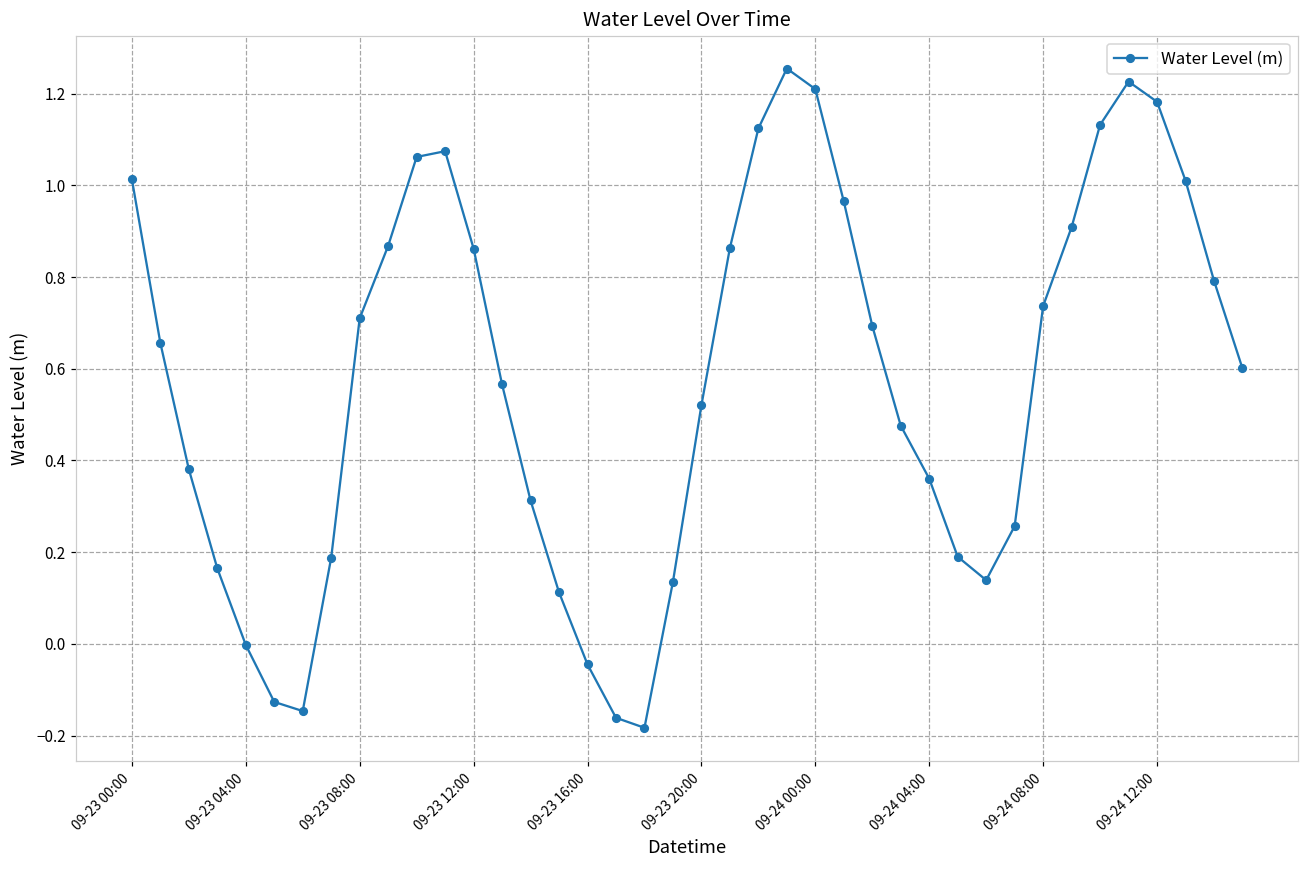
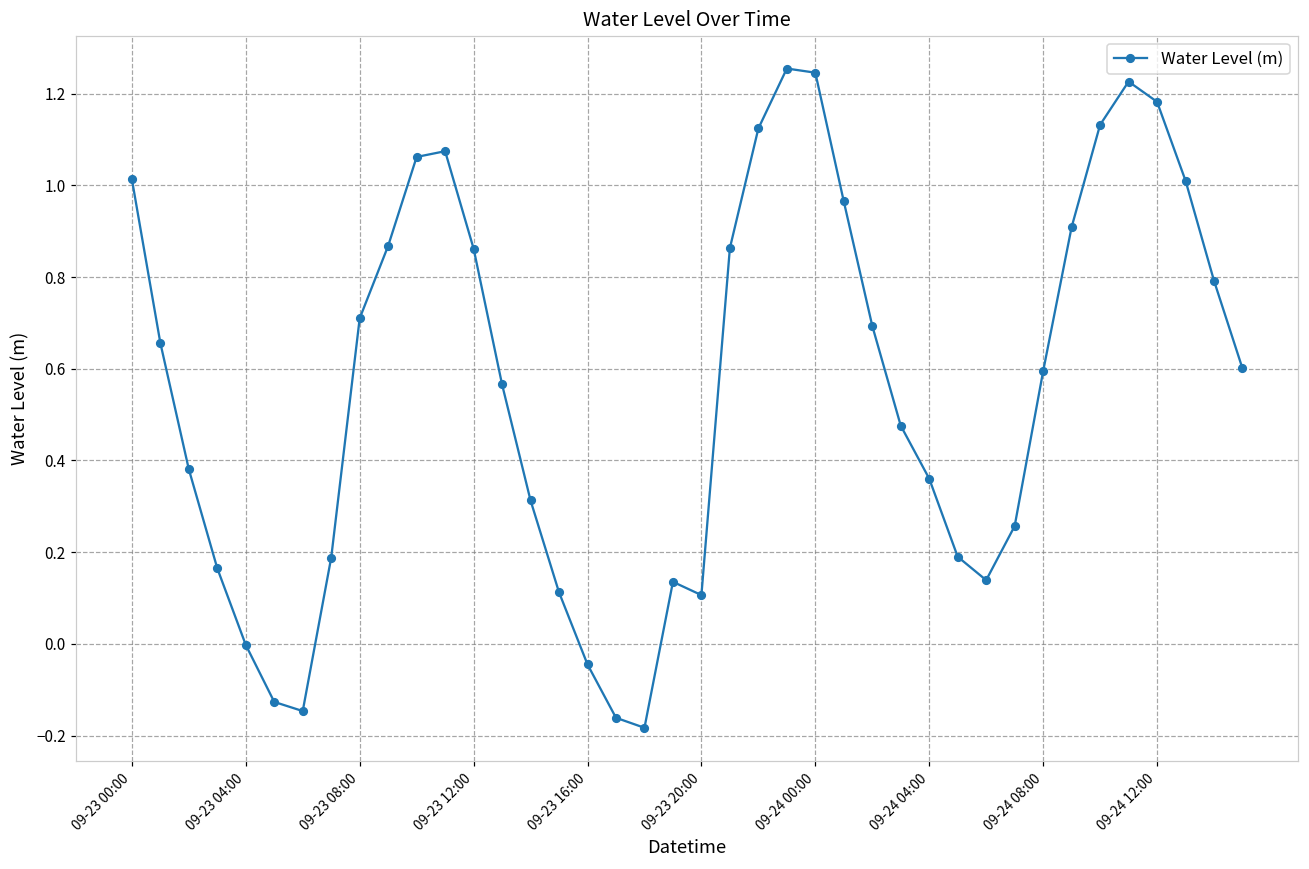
  {
    "09-23 00:00": 1.01,
    "09-23 04:00": 0.00,
    "09-23 08:00": 0.71,
    "09-23 12:00": 0.86,
    "09-23 16:00": -0.04,
-   "09-23 20:00": 0.52,
-   "09-24 00:00": 1.21,
+   "09-23 20:00": 0.11,
+   "09-24 00:00": 1.25,
    "09-24 04:00": 0.36,
-   "09-24 08:00": 0.74,
+   "09-24 08:00": 0.59,
    "09-24 12:00": 1.18
  }
